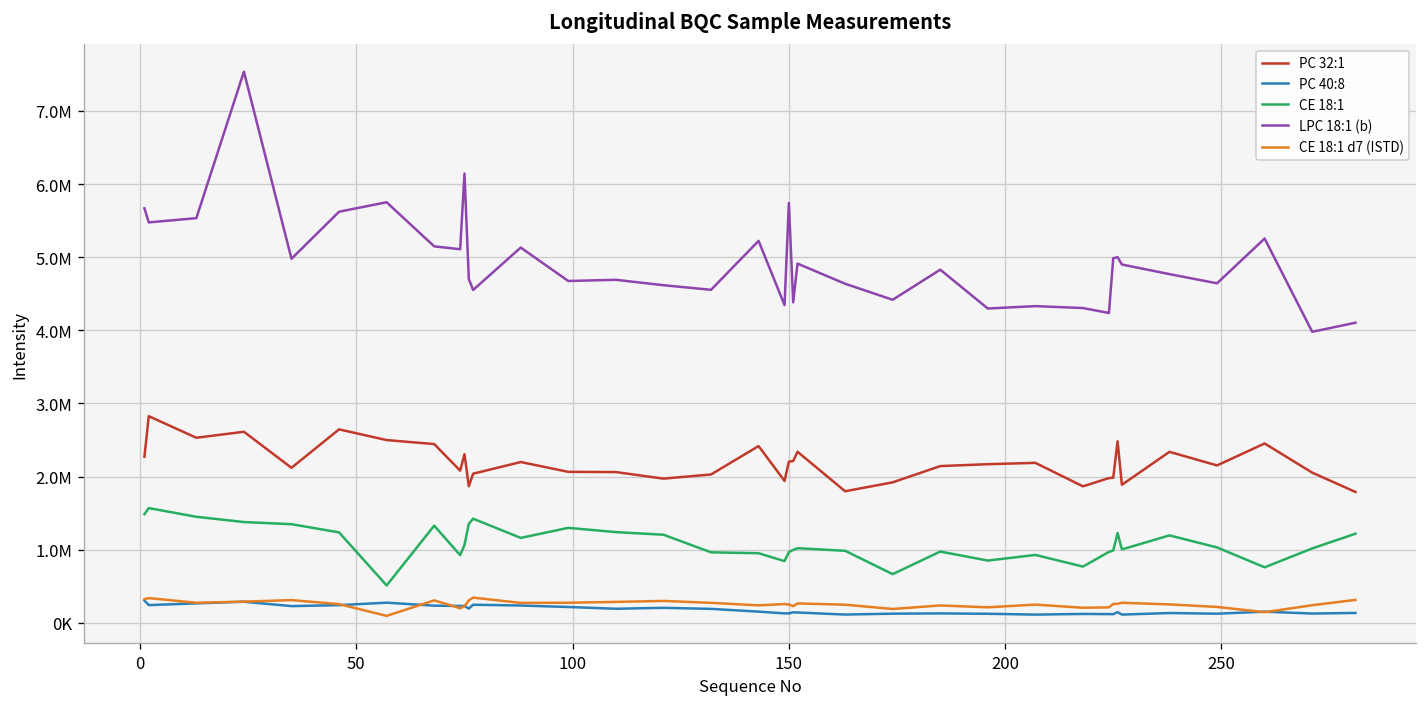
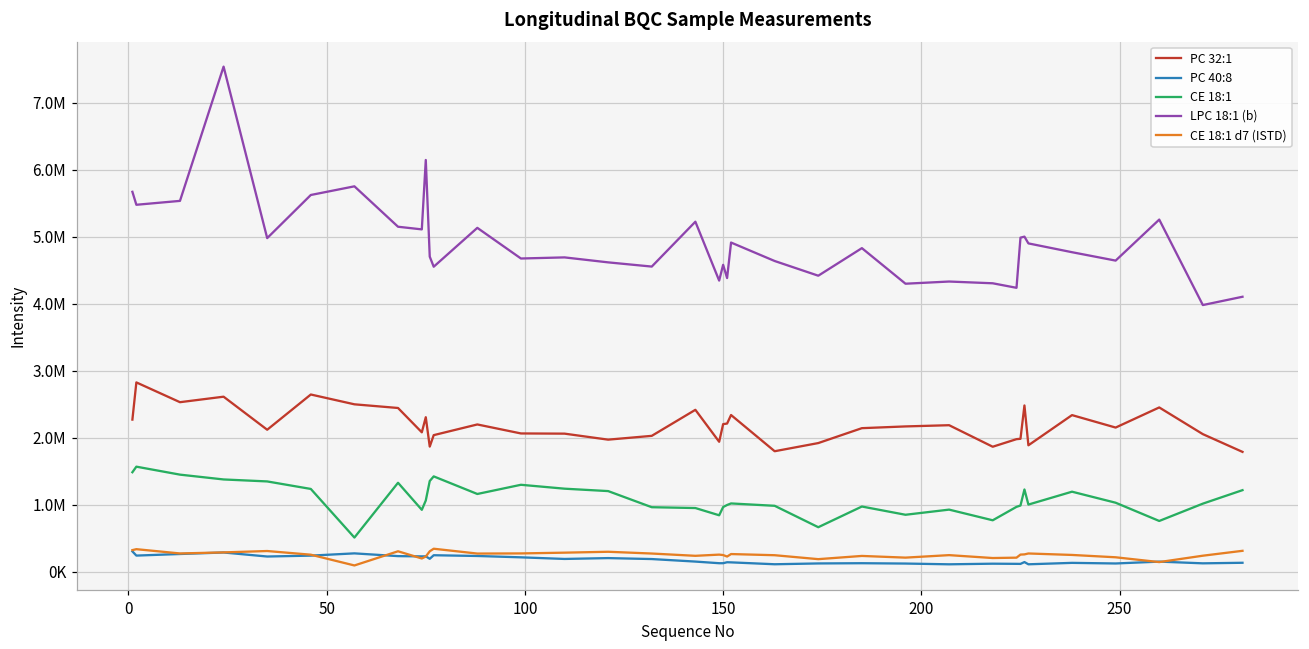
  {
    "PC 32:1": {
      "150": 2200000
    },
    "PC 40:8": {
      "150": 100000
    },
    "CE 18:1": {
      "150": 1000000
    },
    "LPC 18:1 (b)": {
-     "150": 5700000
+     "150": 4600000
    },
    "CE 18:1 d7 (ISTD)": {
      "150": 300000
    }
  }
